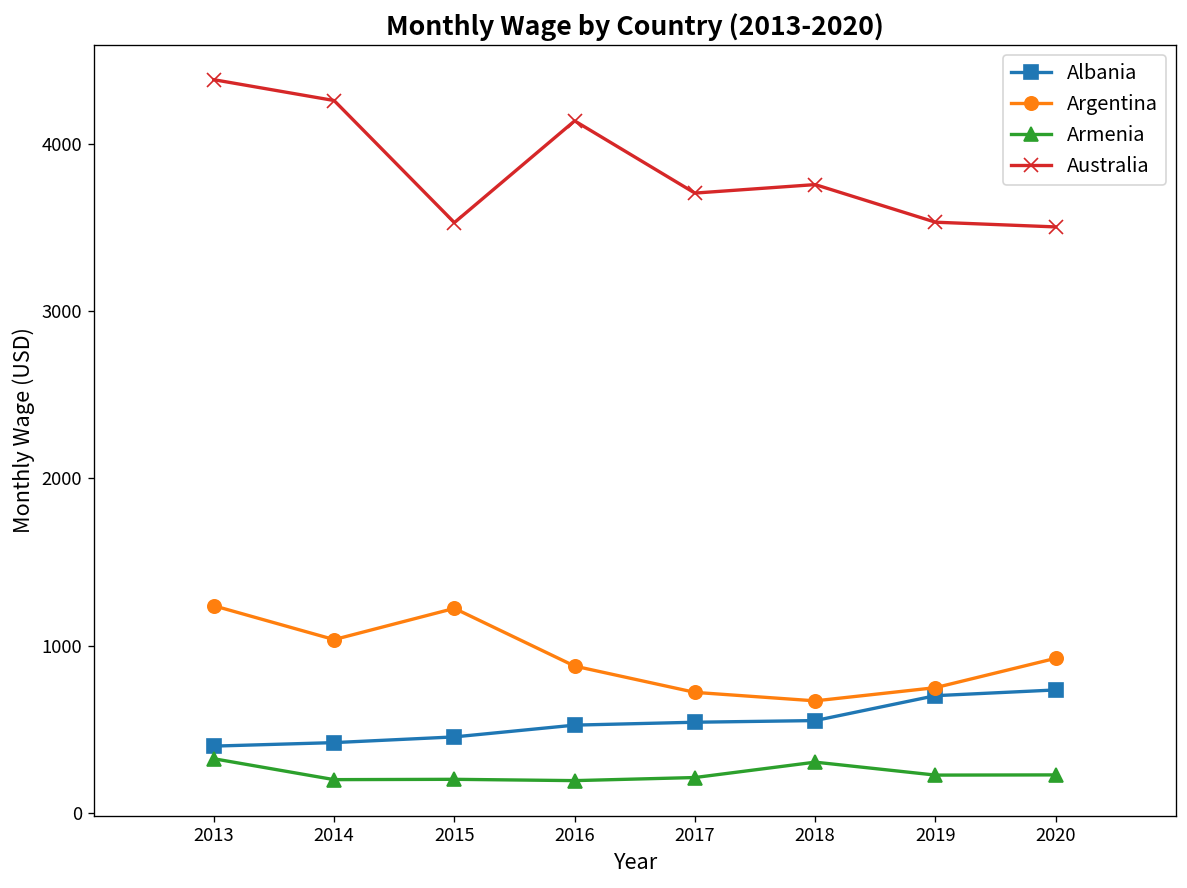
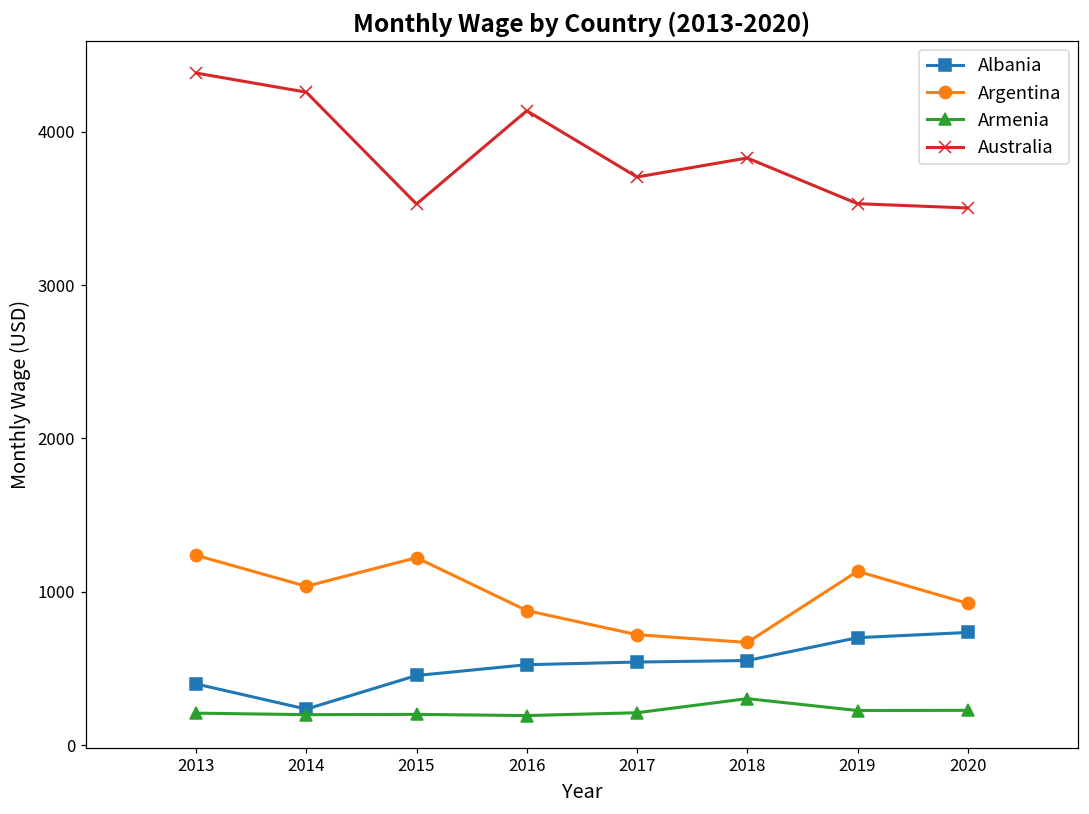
  {
    "Albania": {
      "2013": 400,
-     "2014": 420,
+     "2014": 230,
      "2015": 450,
      "2016": 520,
      "2017": 540,
      "2018": 550,
      "2019": 700,
      "2020": 730
    },
    "Argentina": {
      "2013": 1240,
      "2014": 1040,
      "2015": 1220,
      "2016": 880,
      "2017": 720,
      "2018": 670,
-     "2019": 750,
+     "2019": 1130,
      "2020": 920
    },
    "Armenia": {
-     "2013": 320,
+     "2013": 210,
      "2014": 200,
      "2015": 200,
      "2016": 190,
      "2017": 210,
      "2018": 300,
      "2019": 230,
      "2020": 230
    },
    "Australia": {
      "2013": 4380,
      "2014": 4260,
      "2015": 3530,
      "2016": 4140,
      "2017": 3710,
-     "2018": 3760,
+     "2018": 3830,
      "2019": 3530,
      "2020": 3500
    }
  }
